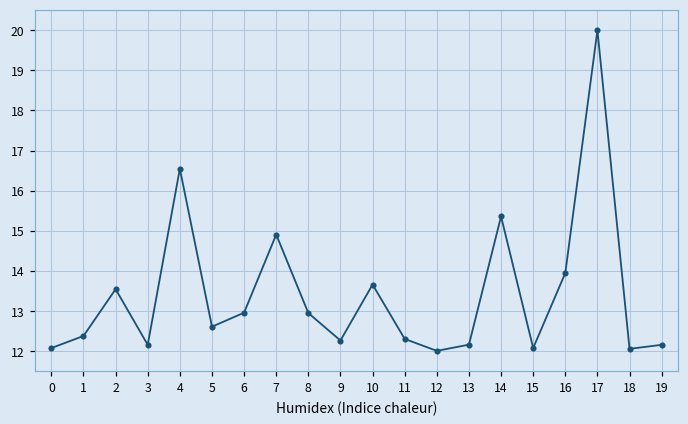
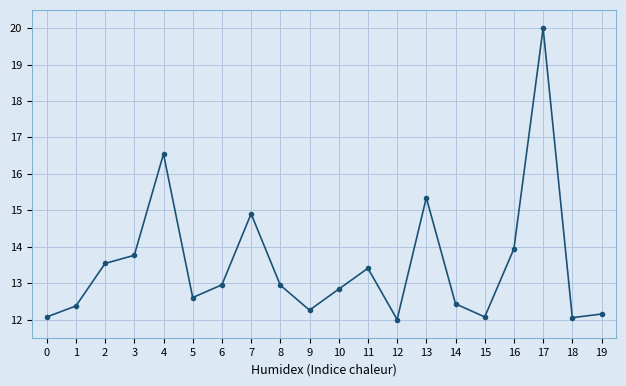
  {
    "0": 12.1,
    "1": 12.4,
    "2": 13.5,
-   "3": 12.2,
+   "3": 13.8,
    "4": 16.5,
    "5": 12.6,
    "6": 13.0,
    "7": 14.9,
    "8": 12.9,
    "9": 12.3,
-   "10": 13.7,
-   "11": 12.3,
+   "10": 12.8,
+   "11": 13.4,
    "12": 12.0,
-   "13": 12.2,
-   "14": 15.4,
+   "13": 15.3,
+   "14": 12.4,
    "15": 12.1,
    "16": 13.9,
    "17": 20.0,
    "18": 12.1,
    "19": 12.2
  }
